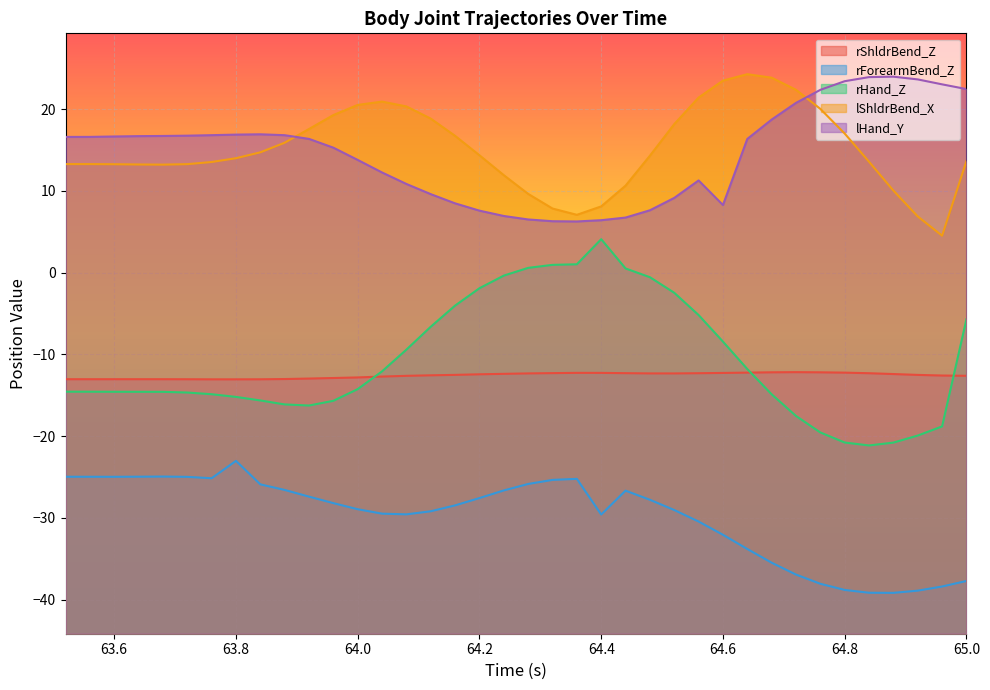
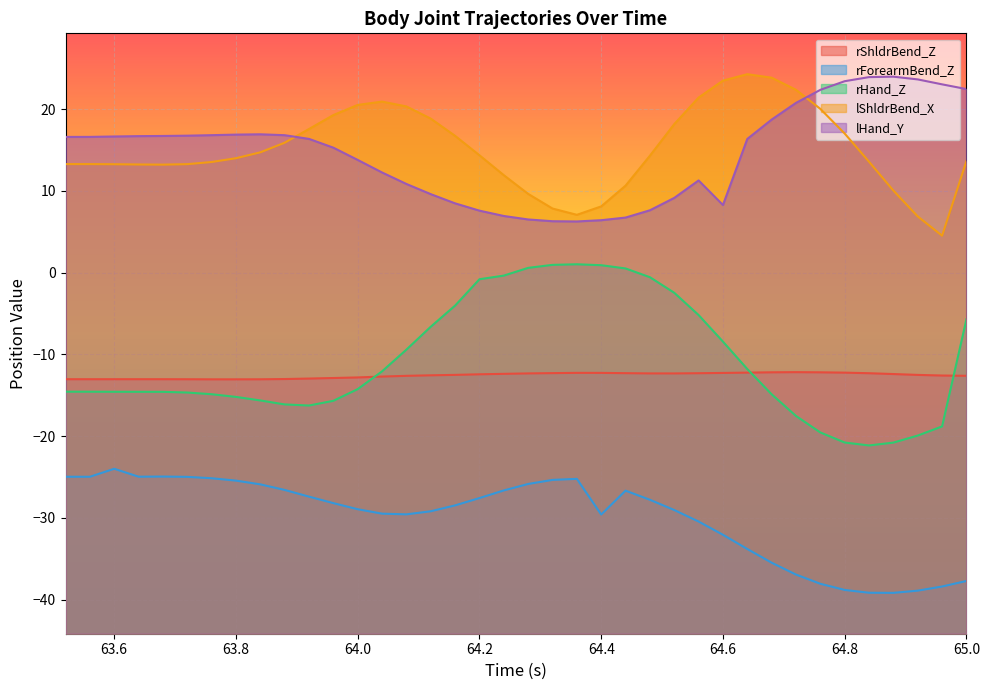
  {
    "rShldrBend_Z": {
      "63.6": -13,
      "63.8": -13,
      "64.0": -13,
      "64.2": -12,
      "64.4": -12,
      "64.6": -12,
      "64.8": -12,
      "65.0": -13
    },
    "rForearmBend_Z": {
-     "63.6": -25,
-     "63.8": -23,
+     "63.6": -24,
+     "63.8": -25,
      "64.0": -29,
      "64.2": -28,
      "64.4": -30,
      "64.6": -32,
      "64.8": -39,
      "65.0": -38
    },
    "rHand_Z": {
      "63.6": -15,
      "63.8": -15,
      "64.0": -14,
-     "64.2": -2,
-     "64.4": 4,
+     "64.2": -1,
+     "64.4": 1,
      "64.6": -8,
      "64.8": -21,
      "65.0": -6
    },
    "lShldrBend_X": {
      "63.6": 13,
      "63.8": 14,
      "64.0": 21,
      "64.2": 14,
      "64.4": 8,
      "64.6": 23,
      "65.0": 14
    },
    "lHand_Y": {
      "63.6": 17,
      "63.8": 17,
      "64.0": 14,
      "64.2": 8,
      "64.4": 6,
      "64.6": 8,
      "65.0": 22
    }
  }
